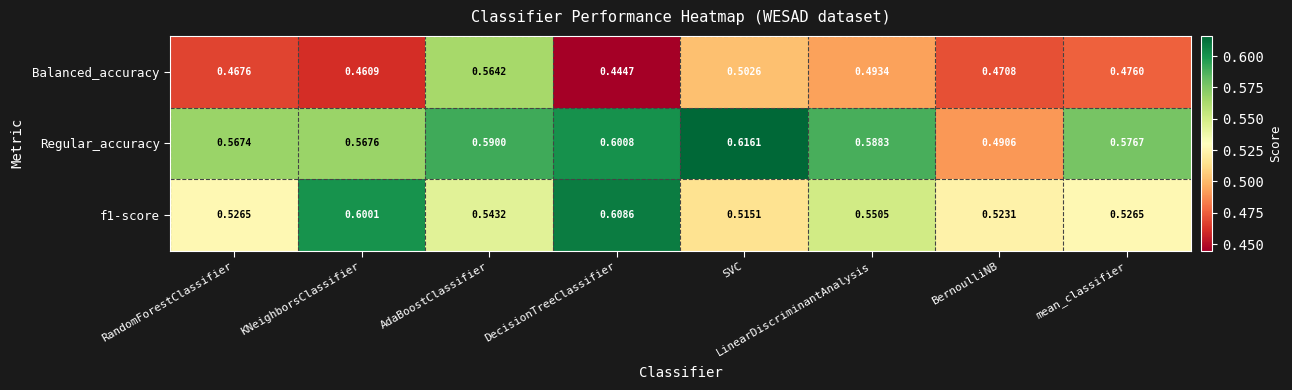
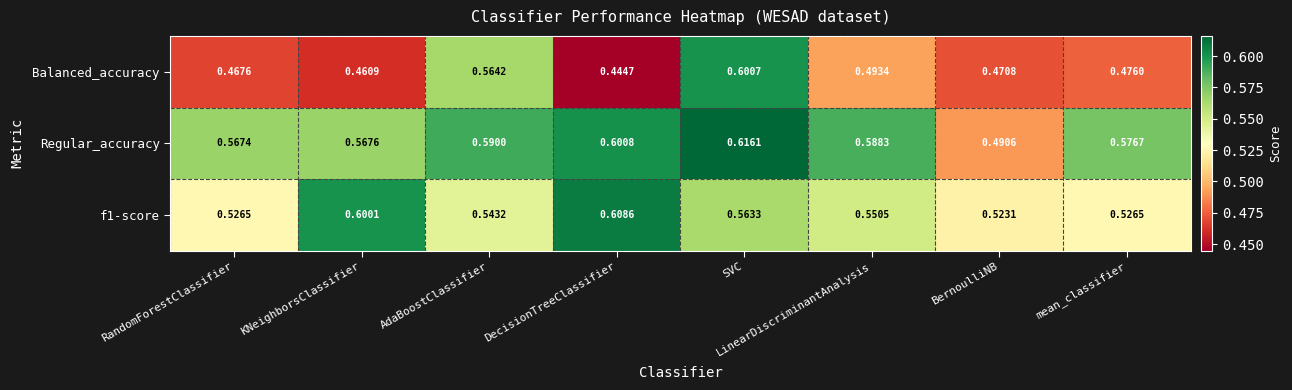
  {
    "Balanced_accuracy": {
      "RandomForestClassifier": 0.4676,
      "KNeighborsClassifier": 0.4609,
      "AdaBoostClassifier": 0.5642,
      "DecisionTreeClassifier": 0.4447,
-     "SVC": 0.5026,
+     "SVC": 0.6007,
      "LinearDiscriminantAnalysis": 0.4934,
      "BernoulliNB": 0.4708,
      "mean_classifier": 0.4760
    },
    "Regular_accuracy": {
      "RandomForestClassifier": 0.5674,
      "KNeighborsClassifier": 0.5676,
      "AdaBoostClassifier": 0.5900,
      "DecisionTreeClassifier": 0.6008,
      "SVC": 0.6161,
      "LinearDiscriminantAnalysis": 0.5883,
      "BernoulliNB": 0.4906,
      "mean_classifier": 0.5767
    },
    "f1-score": {
      "RandomForestClassifier": 0.5265,
      "KNeighborsClassifier": 0.6001,
      "AdaBoostClassifier": 0.5432,
      "DecisionTreeClassifier": 0.6086,
-     "SVC": 0.5151,
+     "SVC": 0.5633,
      "LinearDiscriminantAnalysis": 0.5505,
      "BernoulliNB": 0.5231,
      "mean_classifier": 0.5265
    }
  }
